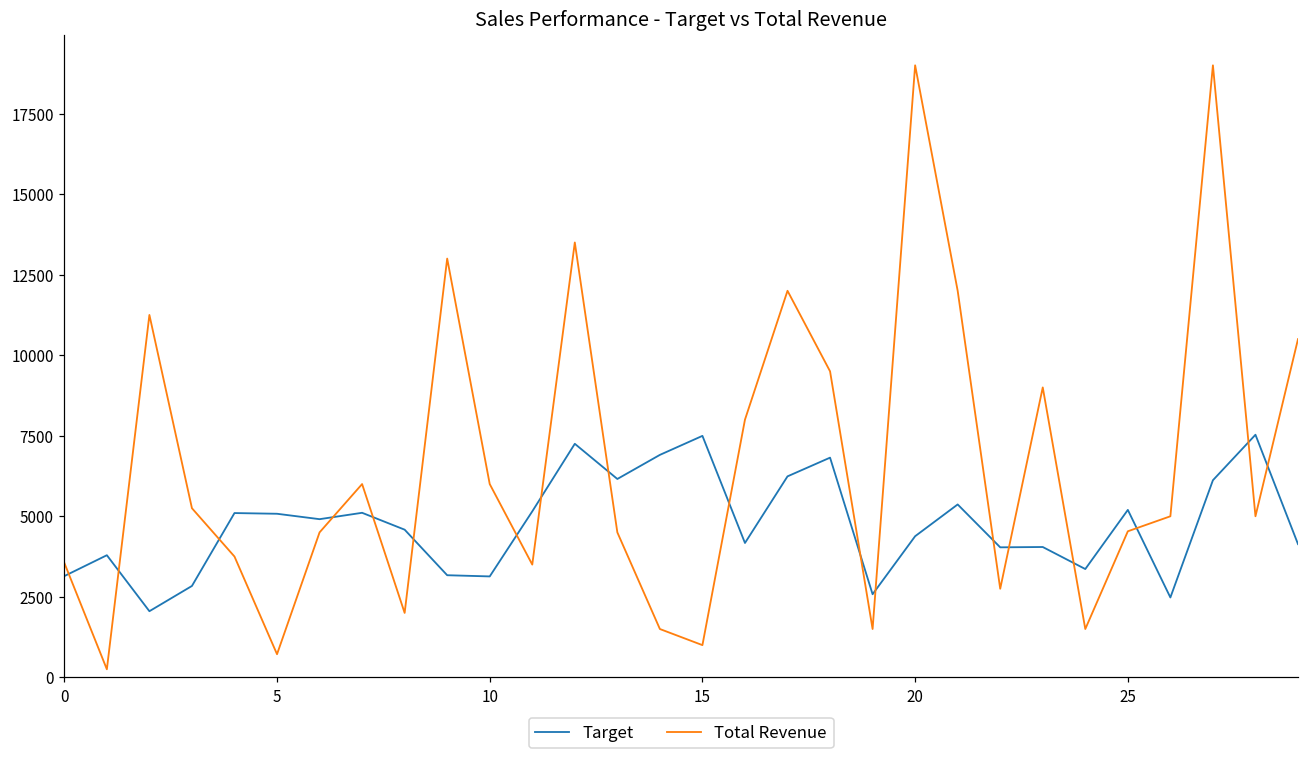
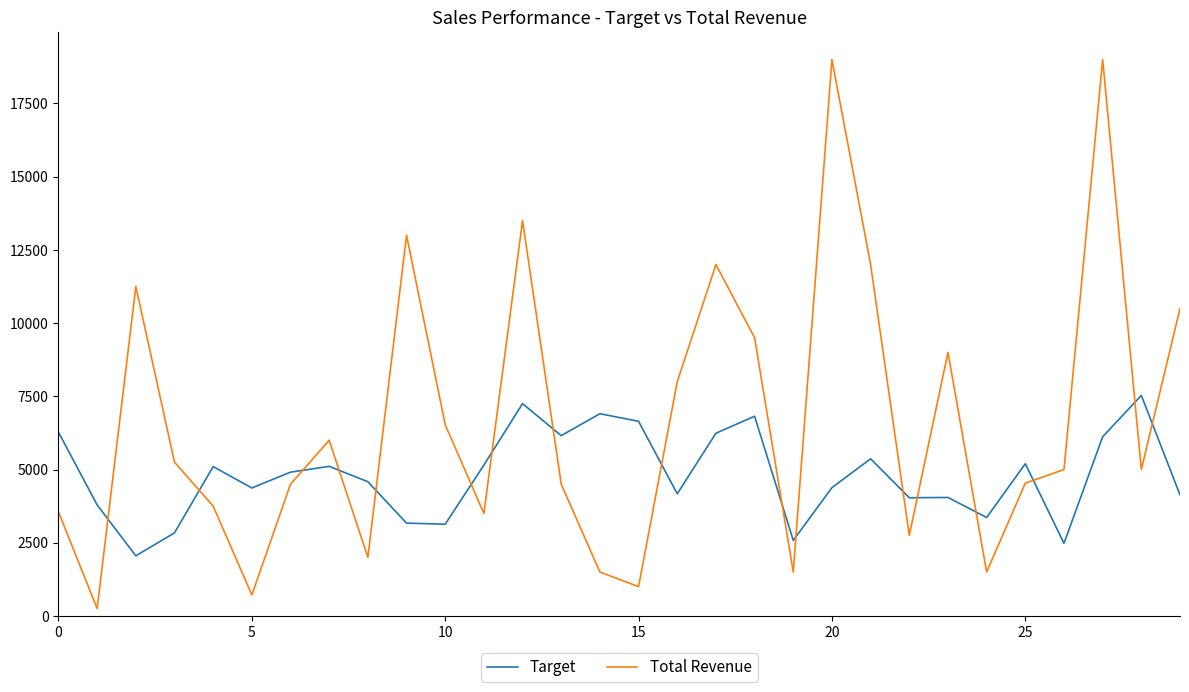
  {
    "Target": {
-     "0": 3100,
-     "5": 5100,
+     "0": 6300,
+     "5": 4400,
      "10": 3100,
-     "15": 7500,
+     "15": 6600,
      "20": 4400,
      "25": 5200
    },
    "Total Revenue": {
      "0": 3600,
      "5": 700,
-     "10": 6000,
+     "10": 6500,
      "15": 1000,
      "20": 19000,
      "25": 4500
    }
  }
